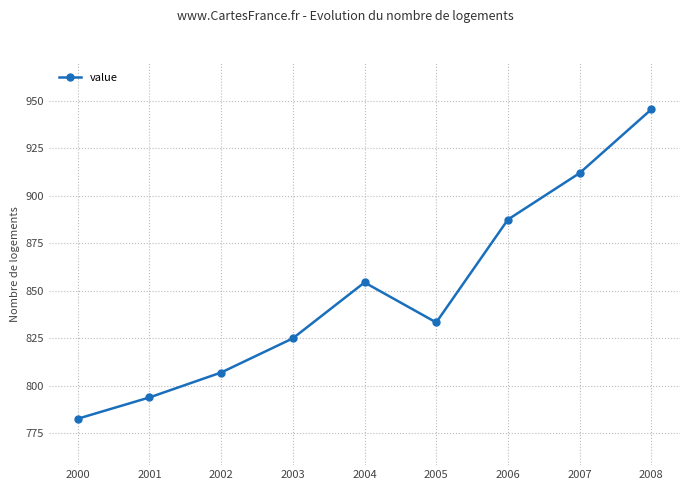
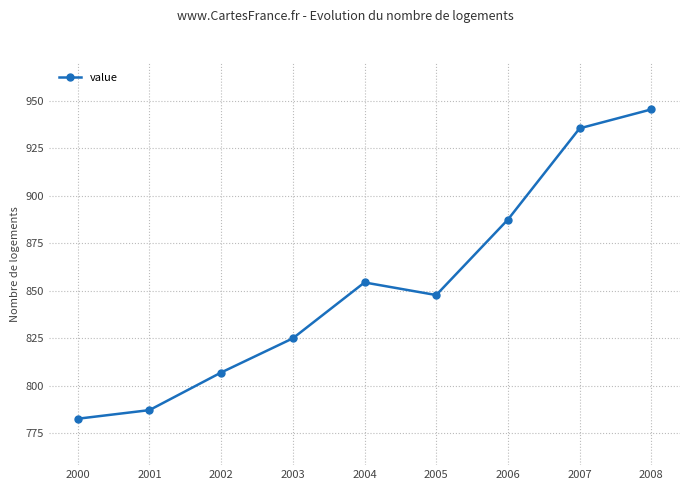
  {
    "2000": 783,
-   "2001": 794,
+   "2001": 787,
    "2002": 807,
    "2003": 825,
    "2004": 854,
-   "2005": 833,
+   "2005": 848,
    "2006": 887,
-   "2007": 912,
+   "2007": 935,
    "2008": 945
  }
